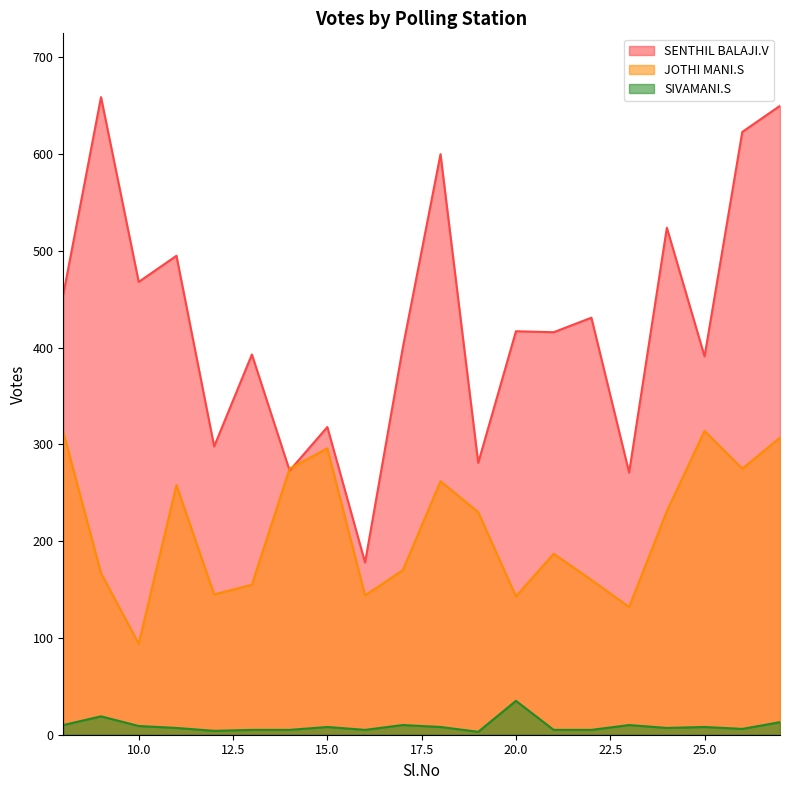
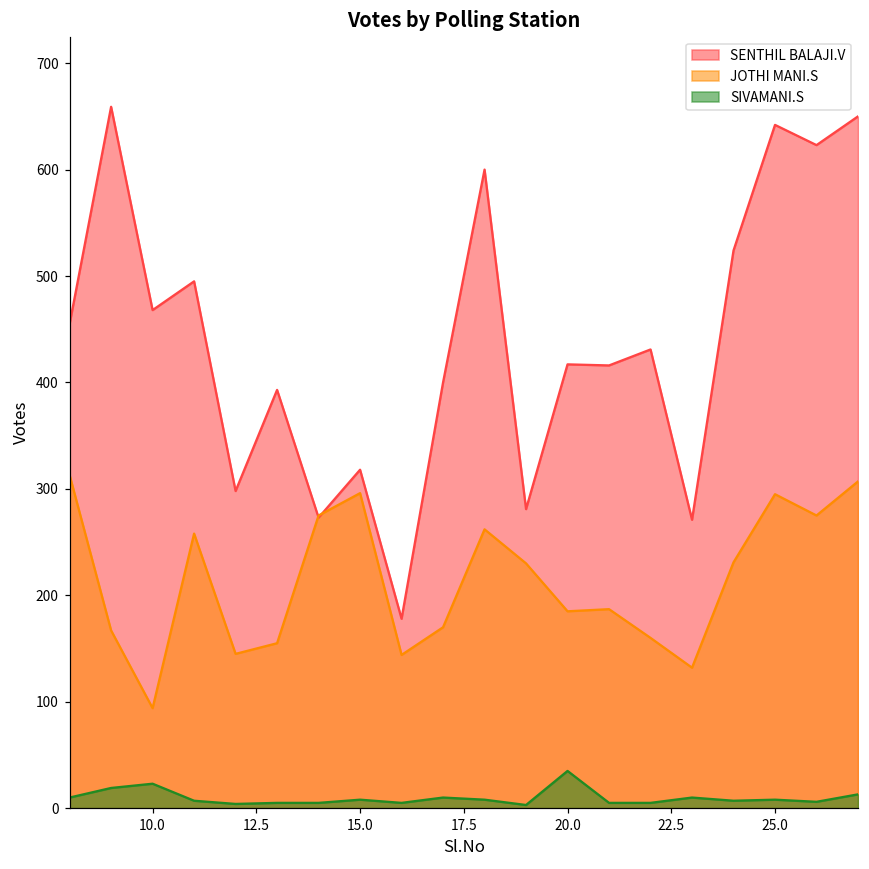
  {
    "SENTHIL BALAJI.V": {
      "10.0": 470,
      "15.0": 320,
      "20.0": 420,
-     "25.0": 390
+     "25.0": 640
    },
    "JOTHI MANI.S": {
      "10.0": 90,
      "15.0": 300,
-     "20.0": 140,
-     "25.0": 310
+     "20.0": 190,
+     "25.0": 300
    },
    "SIVAMANI.S": {
-     "10.0": 10,
+     "10.0": 20,
      "15.0": 10,
      "20.0": 40,
      "25.0": 10
    }
  }
